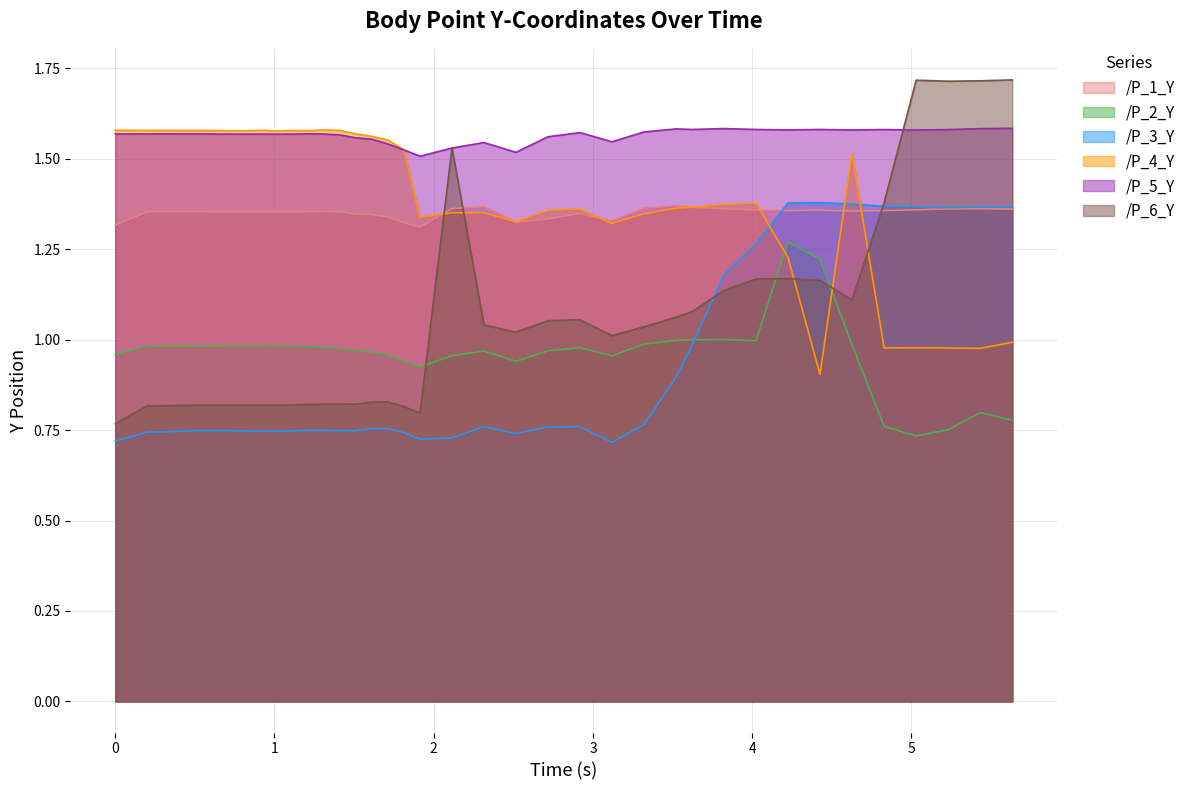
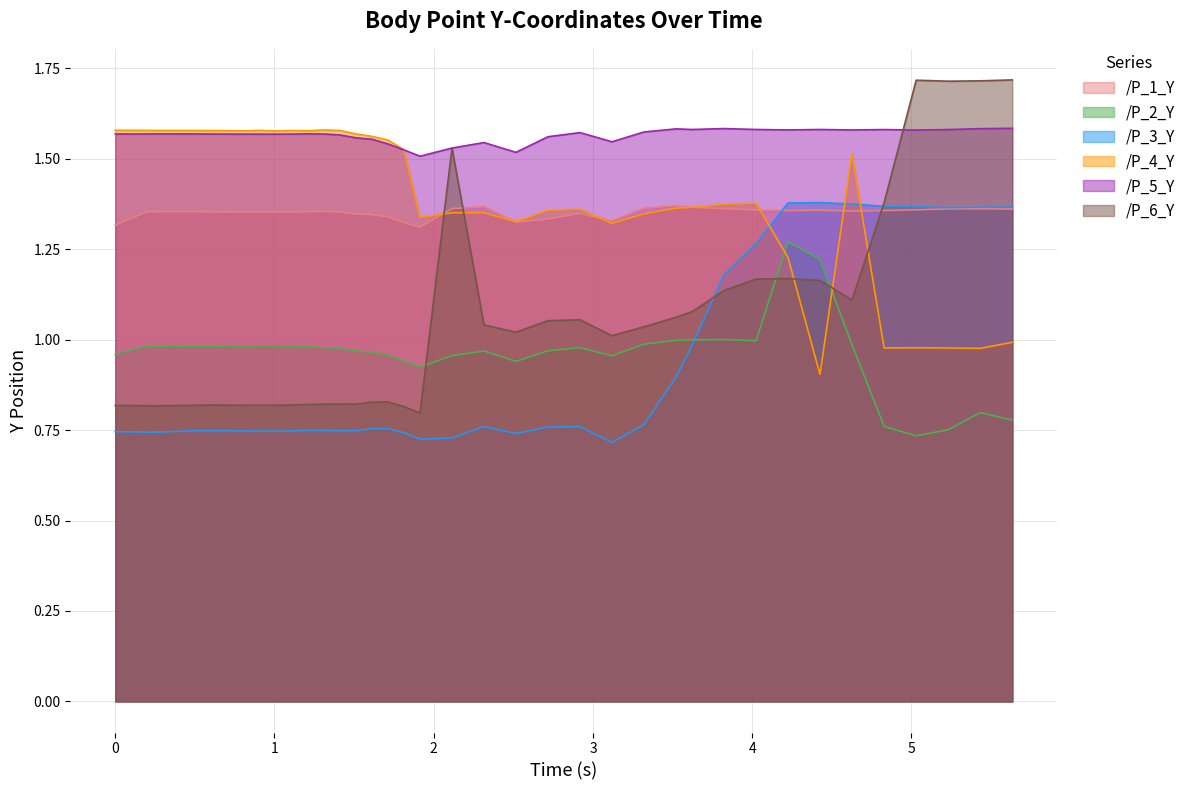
  {
    "/P_1_Y": {
      "0": 1.32
    },
    "/P_2_Y": {
      "0": 0.96
    },
    "/P_3_Y": {
-     "0": 0.72
+     "0": 0.75
    },
    "/P_4_Y": {
      "0": 1.58
    },
    "/P_5_Y": {
      "0": 1.57
    },
    "/P_6_Y": {
-     "0": 0.77
+     "0": 0.82
    }
  }
